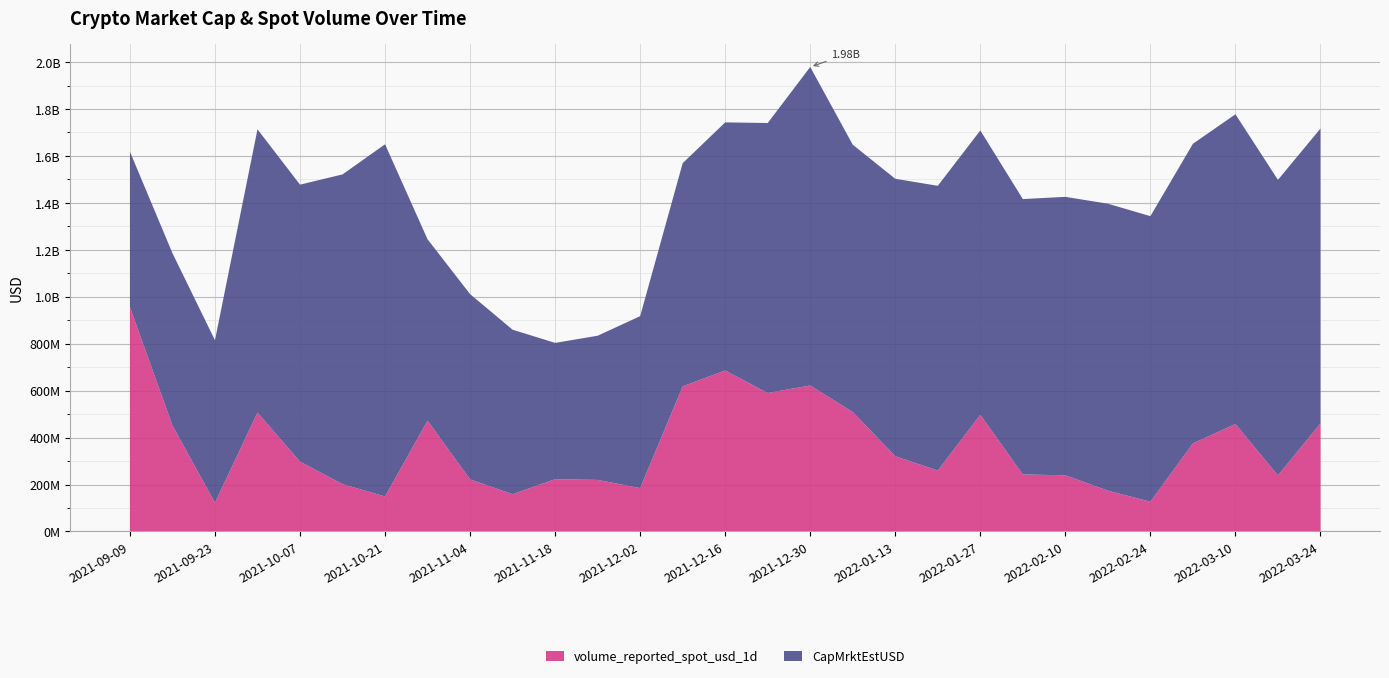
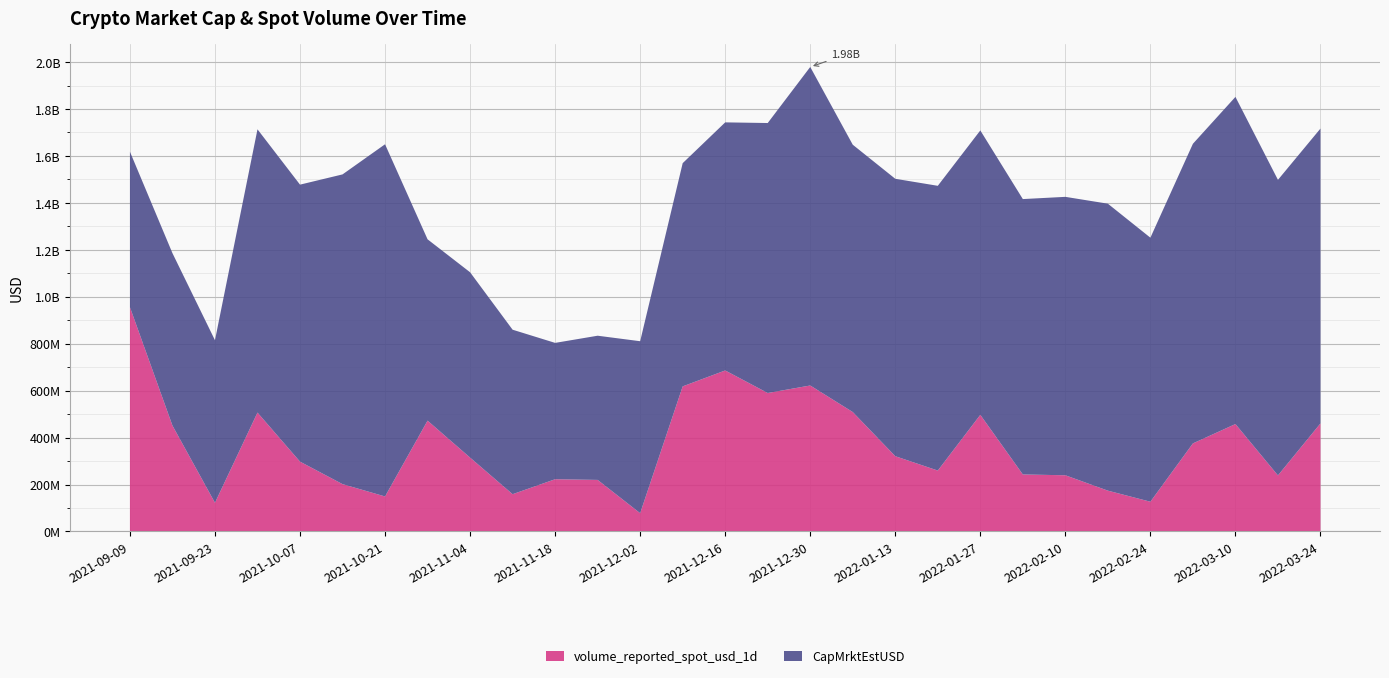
  {
    "volume_reported_spot_usd_1d": {
      "2021-09-09": 960000000,
      "2021-09-23": 120000000,
      "2021-10-07": 300000000,
      "2021-10-21": 150000000,
-     "2021-11-04": 220000000,
+     "2021-11-04": 310000000,
      "2021-11-18": 220000000,
-     "2021-12-02": 180000000,
+     "2021-12-02": 80000000,
      "2021-12-16": 690000000,
      "2021-12-30": 620000000,
      "2022-01-13": 320000000,
      "2022-01-27": 500000000,
      "2022-02-10": 240000000,
      "2022-02-24": 130000000,
      "2022-03-10": 460000000,
      "2022-03-24": 460000000
    },
    "CapMrktEstUSD": {
      "2021-09-09": 660000000,
      "2021-09-23": 690000000,
      "2021-10-07": 1180000000,
      "2021-10-21": 1500000000,
      "2021-11-04": 790000000,
      "2021-11-18": 580000000,
      "2021-12-02": 730000000,
      "2021-12-16": 1060000000,
      "2022-01-13": 1180000000,
      "2022-01-27": 1210000000,
      "2022-02-10": 1190000000,
-     "2022-02-24": 1220000000,
-     "2022-03-10": 1320000000,
+     "2022-02-24": 1120000000,
+     "2022-03-10": 1390000000,
      "2022-03-24": 1260000000
    }
  }
